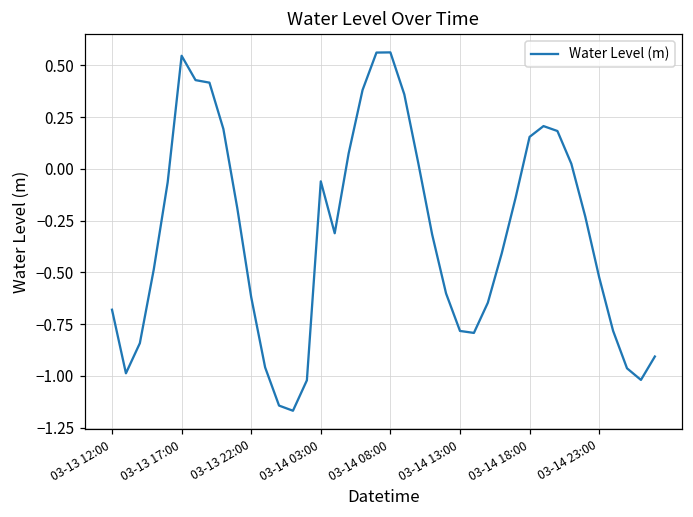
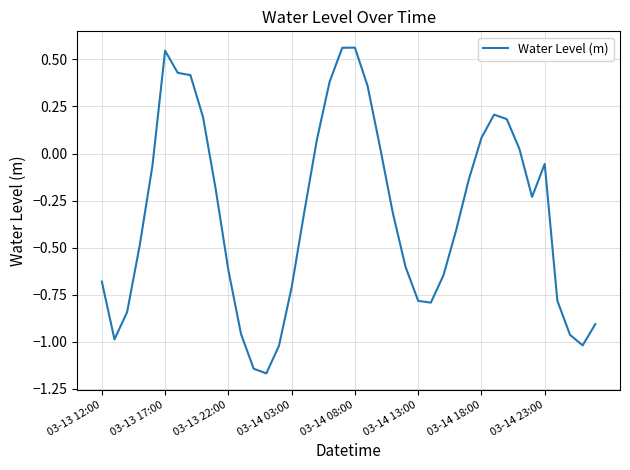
  {
    "03-13 12:00": -0.68,
    "03-13 17:00": 0.55,
    "03-13 22:00": -0.62,
-   "03-14 03:00": -0.06,
+   "03-14 03:00": -0.71,
    "03-14 08:00": 0.56,
    "03-14 13:00": -0.78,
-   "03-14 18:00": 0.15,
-   "03-14 23:00": -0.52
+   "03-14 18:00": 0.08,
+   "03-14 23:00": -0.06
  }
